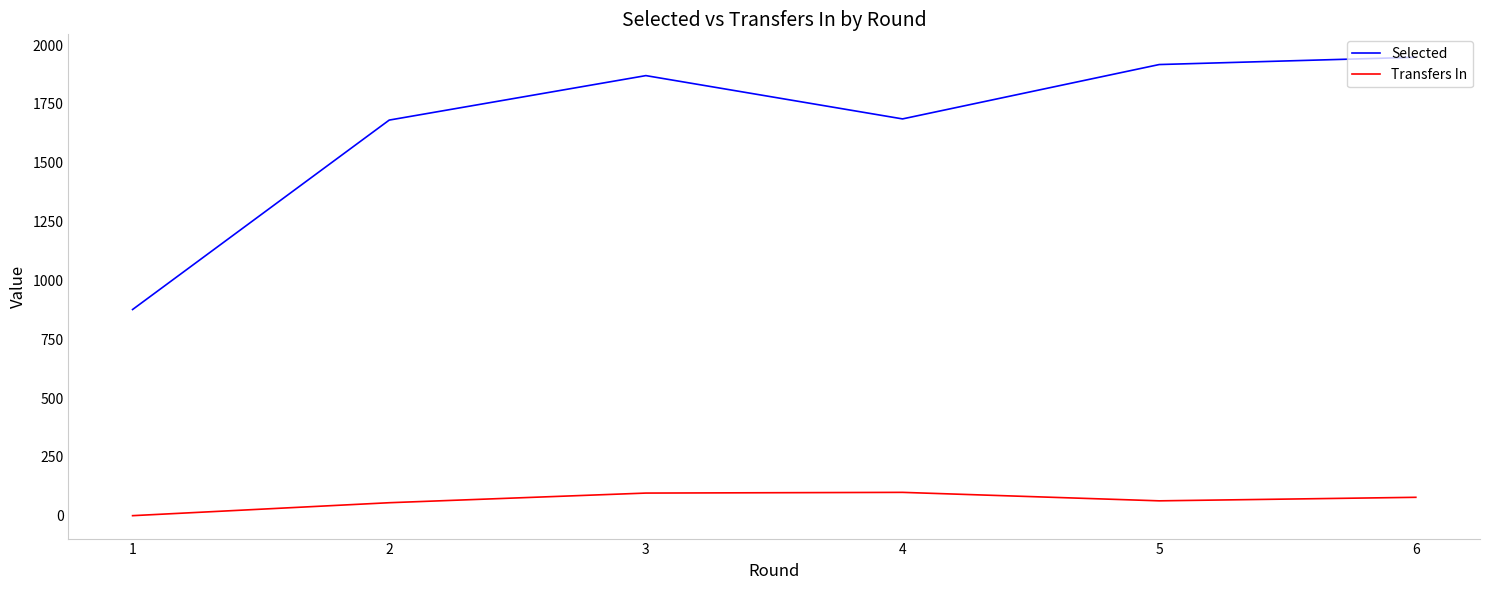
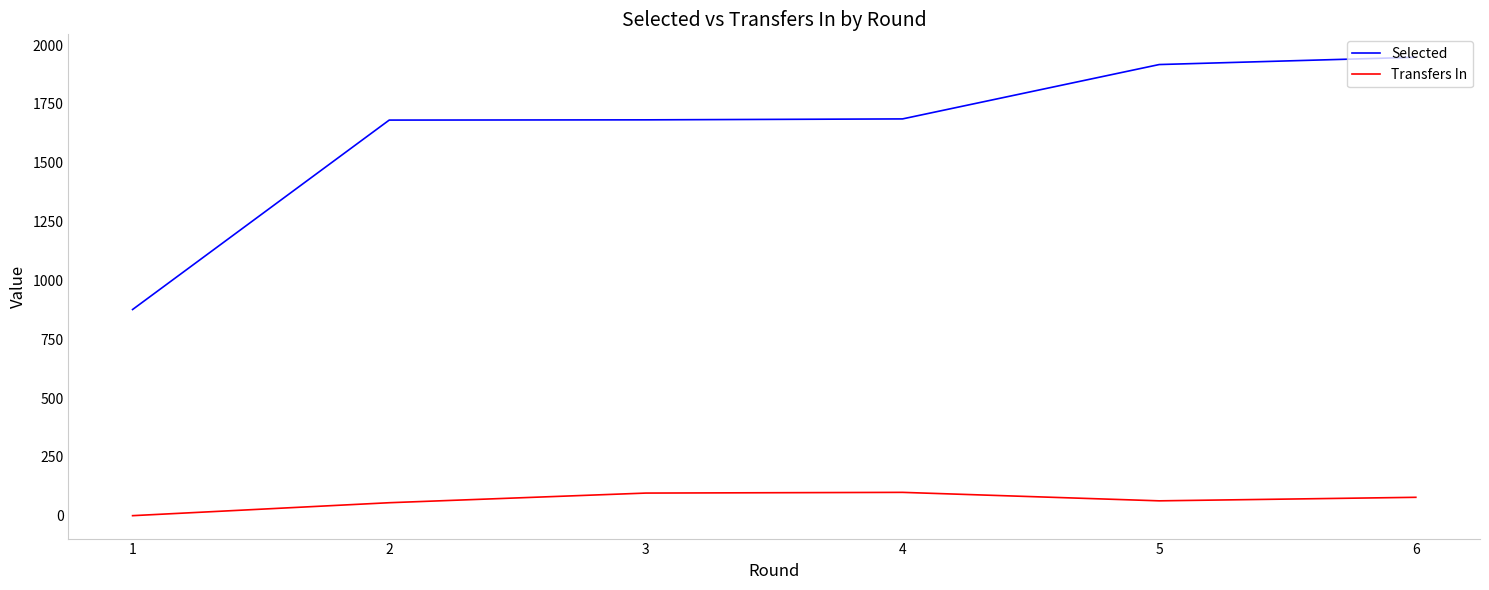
  {
    "Selected": {
      "1": 880,
      "2": 1680,
-     "3": 1870,
+     "3": 1680,
      "4": 1690,
      "5": 1920
    },
    "Transfers In": {
      "1": 0,
      "2": 60,
      "3": 100,
      "4": 100,
      "5": 60,
      "6": 80
    }
  }
